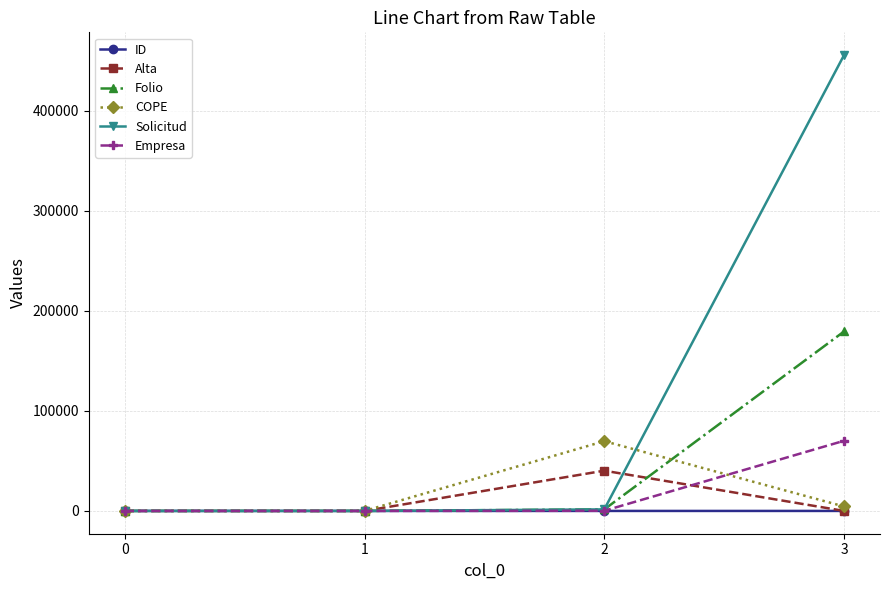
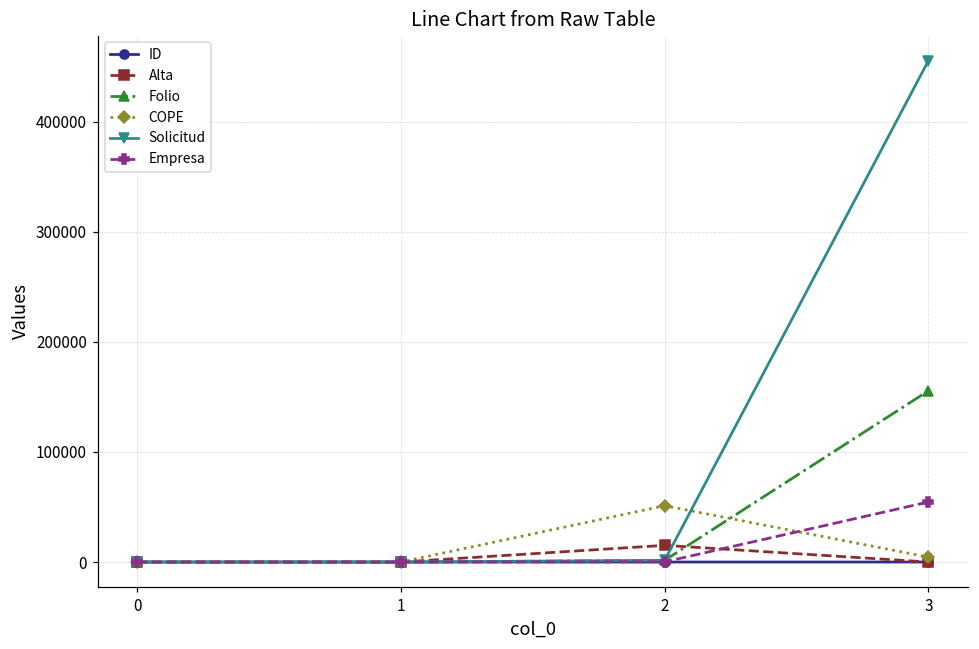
  {
    "Alta": {
-     "2": 40000
+     "2": 15000
    },
    "Folio": {
-     "3": 179000
+     "3": 156000
    },
    "COPE": {
-     "2": 70000,
+     "2": 51000,
      "3": 4000
    },
    "Solicitud": {
      "3": 455000
    },
    "Empresa": {
-     "3": 70000
+     "3": 55000
    }
  }
